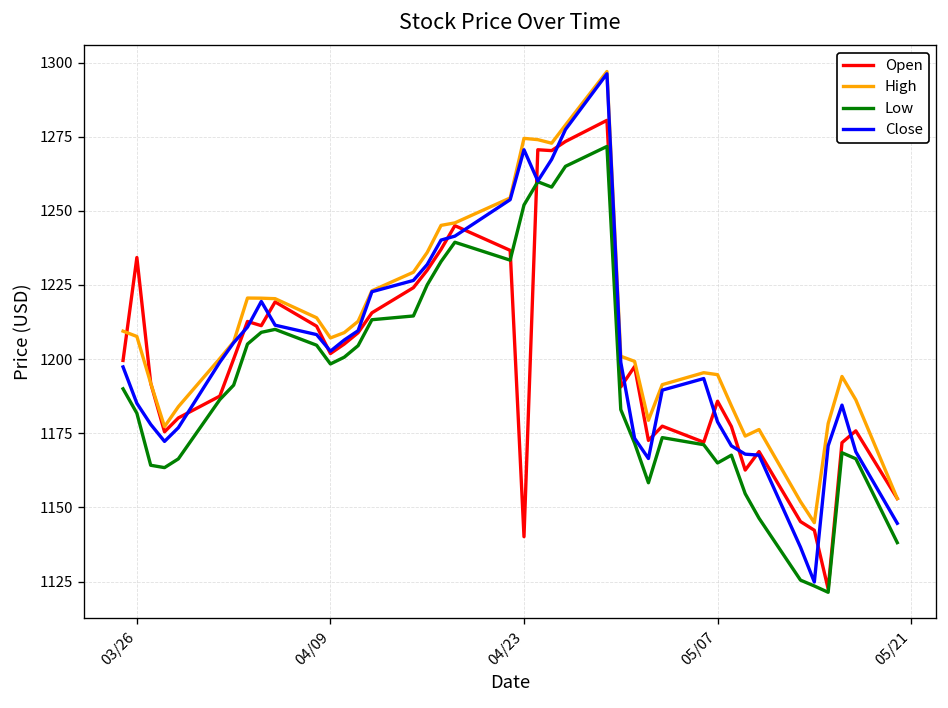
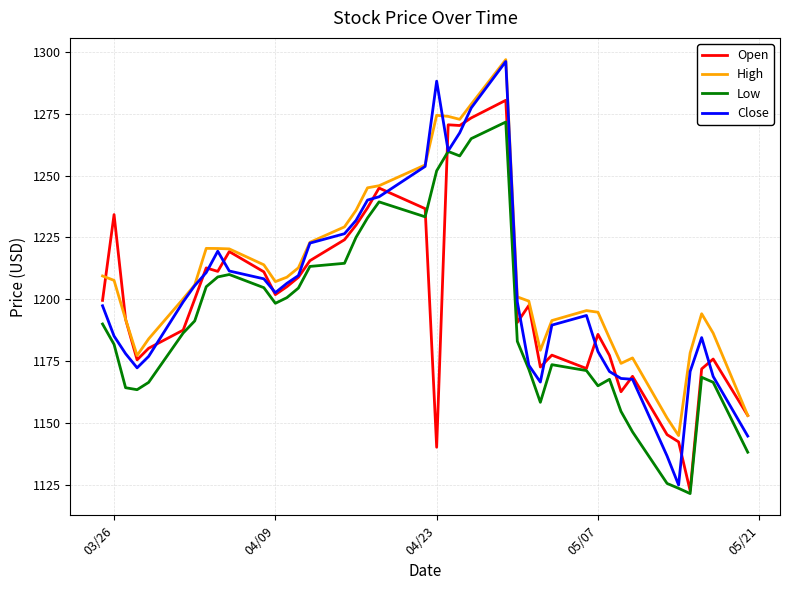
  {
    "Open": {
      "03/26": 1234,
      "04/23": 1140,
      "05/07": 1186
    },
    "High": {
      "03/26": 1208,
      "04/09": 1207,
      "04/23": 1274,
      "05/07": 1195
    },
    "Low": {
      "03/26": 1182,
      "04/09": 1198,
      "04/23": 1252,
      "05/07": 1165
    },
    "Close": {
      "03/26": 1185,
-     "04/23": 1271,
+     "04/23": 1288,
      "05/07": 1179
    }
  }
